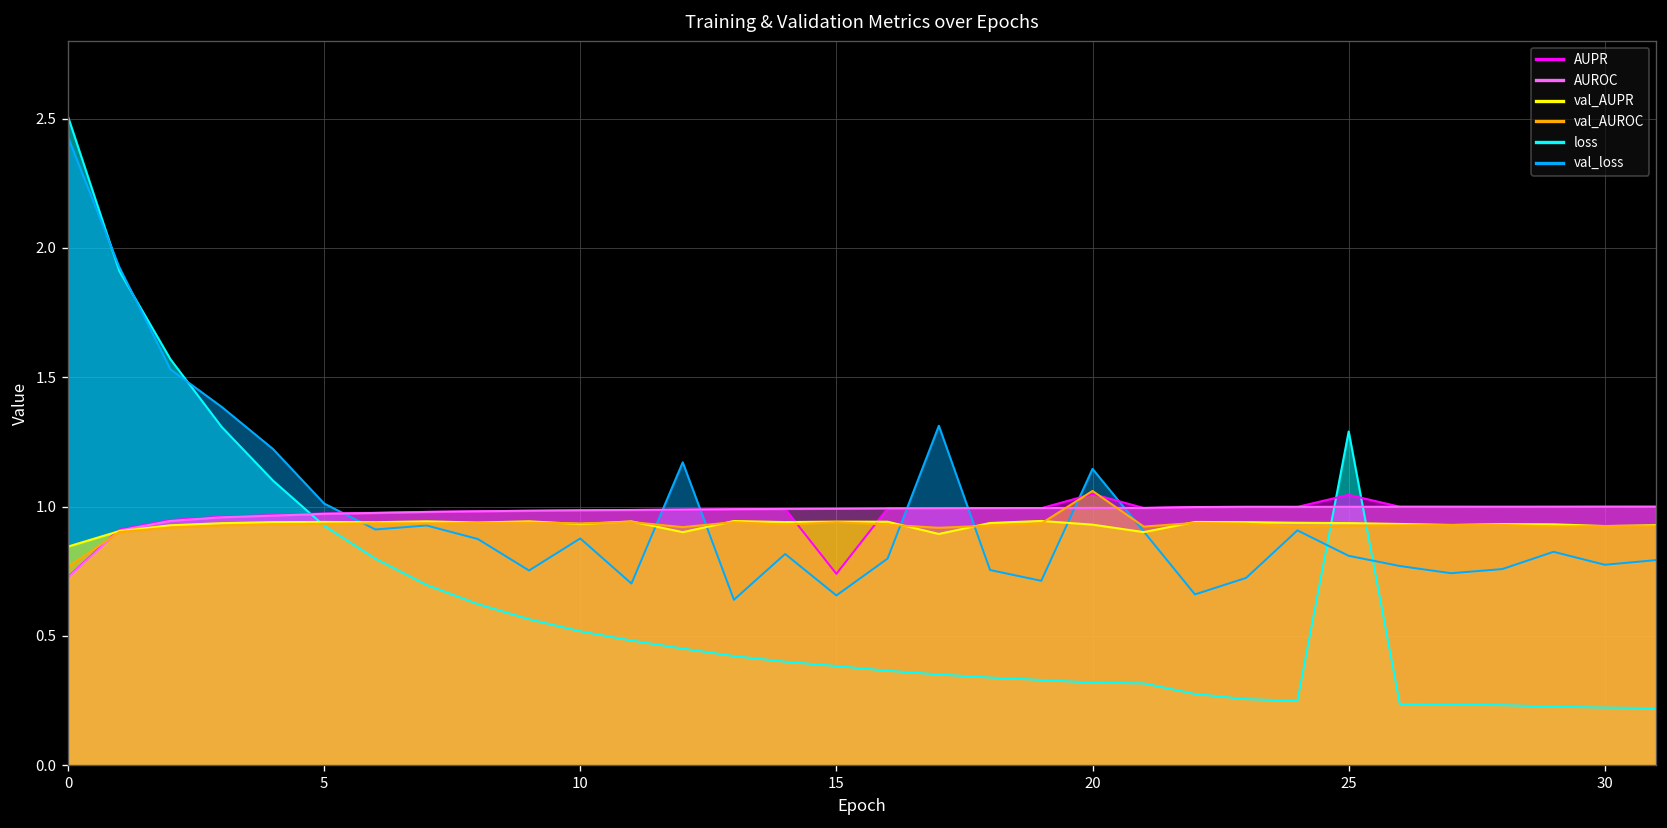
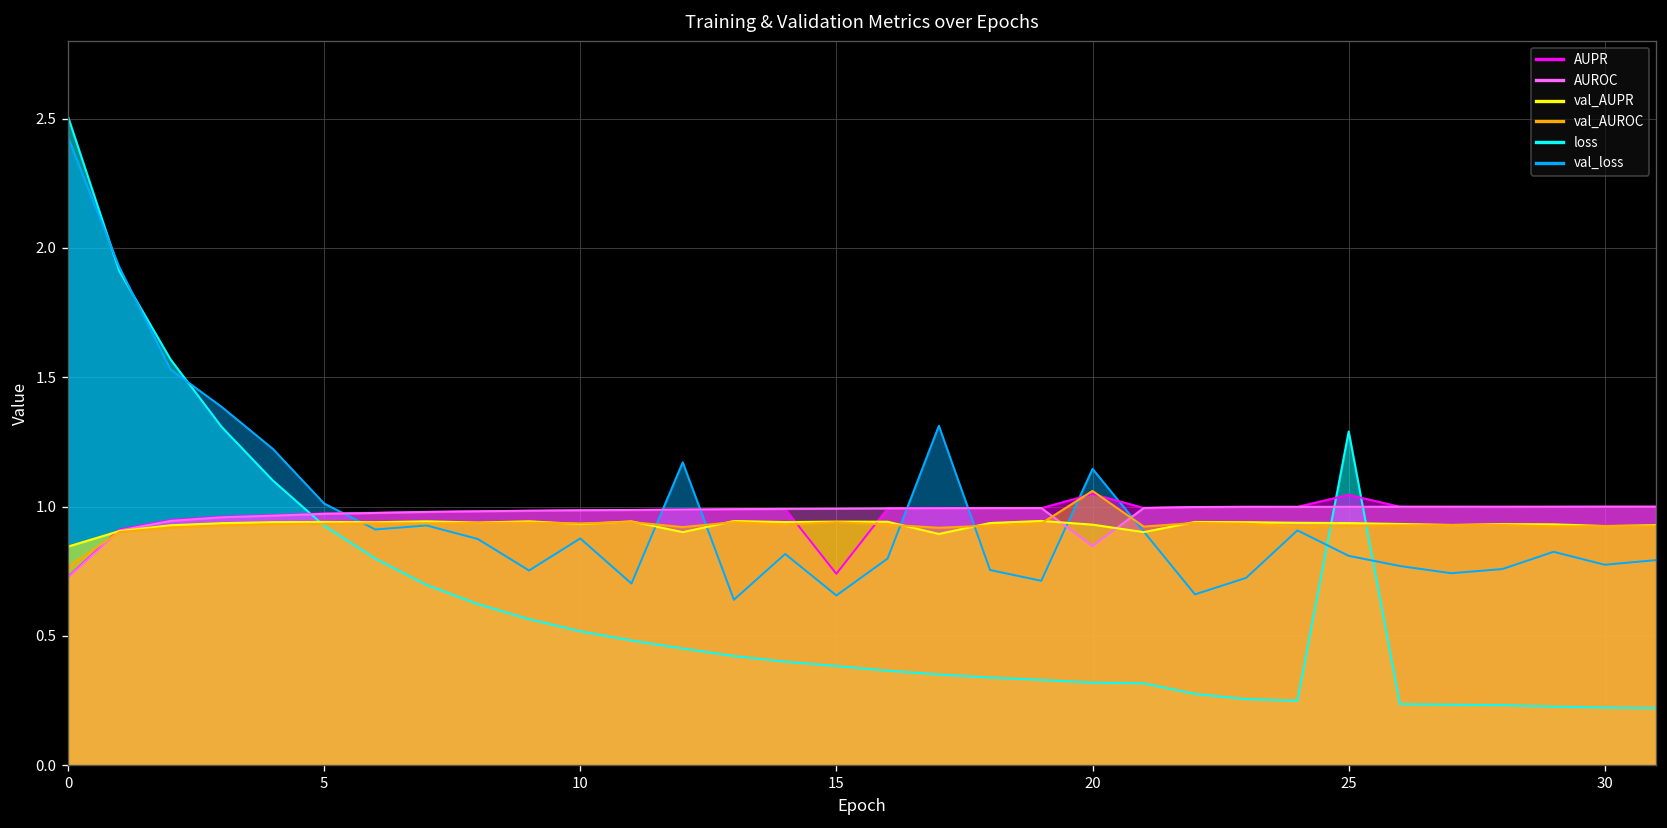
  {
    "loss": {
      "0": 2.51,
      "10": 0.52,
      "15": 0.38,
      "20": 0.32,
      "25": 1.29,
      "30": 0.22
    },
    "val_loss": {
      "0": 2.43,
      "5": 1.01,
      "10": 0.88,
      "15": 0.66,
      "20": 1.15,
      "25": 0.81,
      "30": 0.78
    },
    "AUPR": {
      "15": 0.74,
      "25": 1.05
    },
    "AUROC": {
      "15": 0.99,
-     "20": 1.00,
+     "20": 0.85,
      "25": 1.00
    },
    "val_AUPR": {
      "0": 0.85,
      "20": 0.93
    },
    "val_AUROC": {
      "0": 0.77
    }
  }
